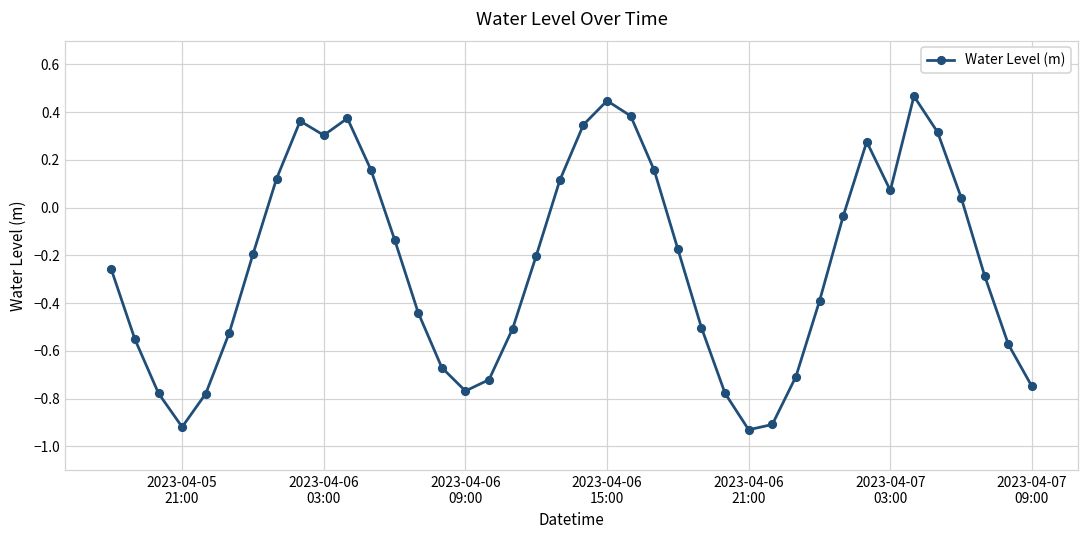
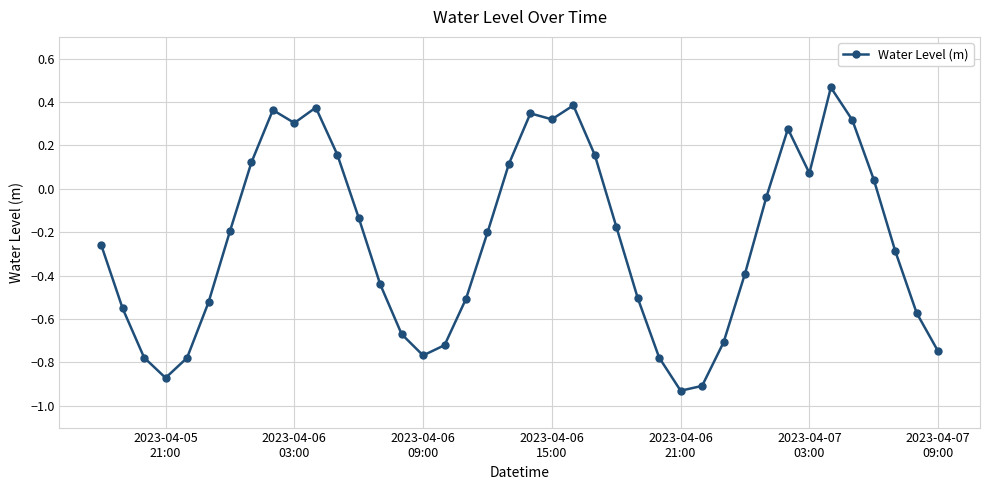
  {
-   "2023-04-05 21:00": -0.92,
+   "2023-04-05 21:00": -0.87,
    "2023-04-06 03:00": 0.30,
    "2023-04-06 09:00": -0.77,
-   "2023-04-06 15:00": 0.45,
+   "2023-04-06 15:00": 0.32,
    "2023-04-06 21:00": -0.93,
    "2023-04-07 03:00": 0.07,
    "2023-04-07 09:00": -0.75
  }
